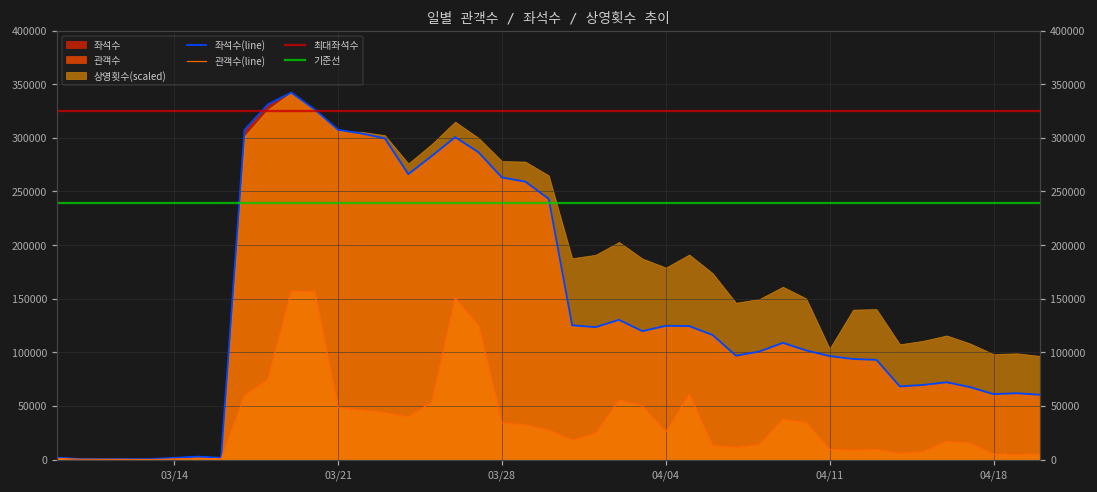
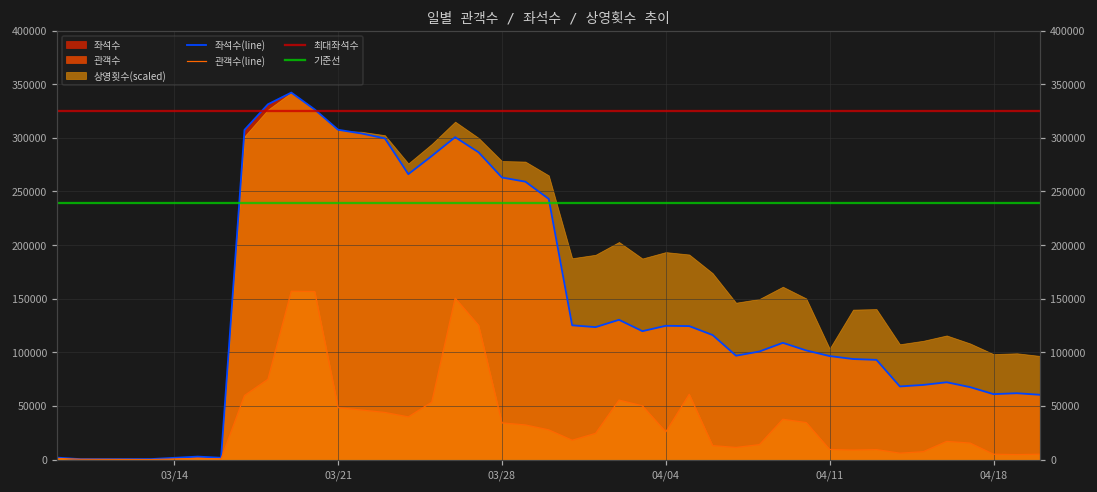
  {
    "상영횟수(scaled)": {
      "03/28": 280000,
-     "04/04": 180000,
+     "04/04": 190000,
      "04/11": 100000,
      "04/18": 100000
    }
  }
